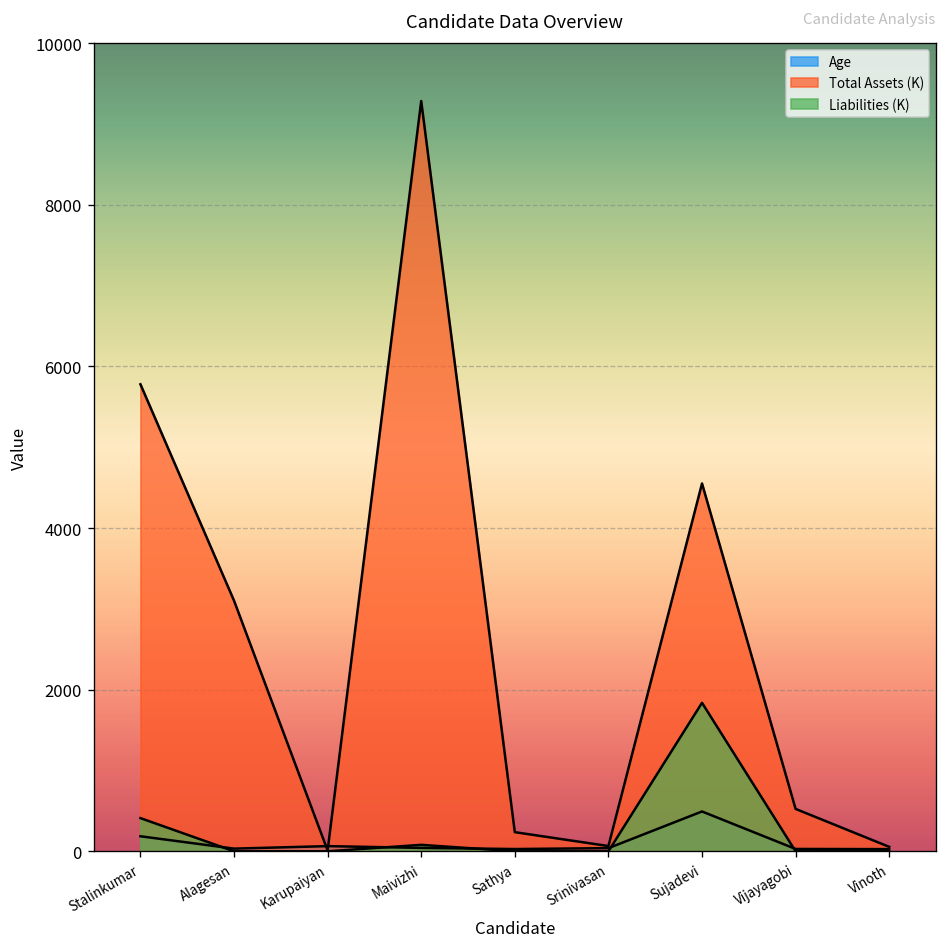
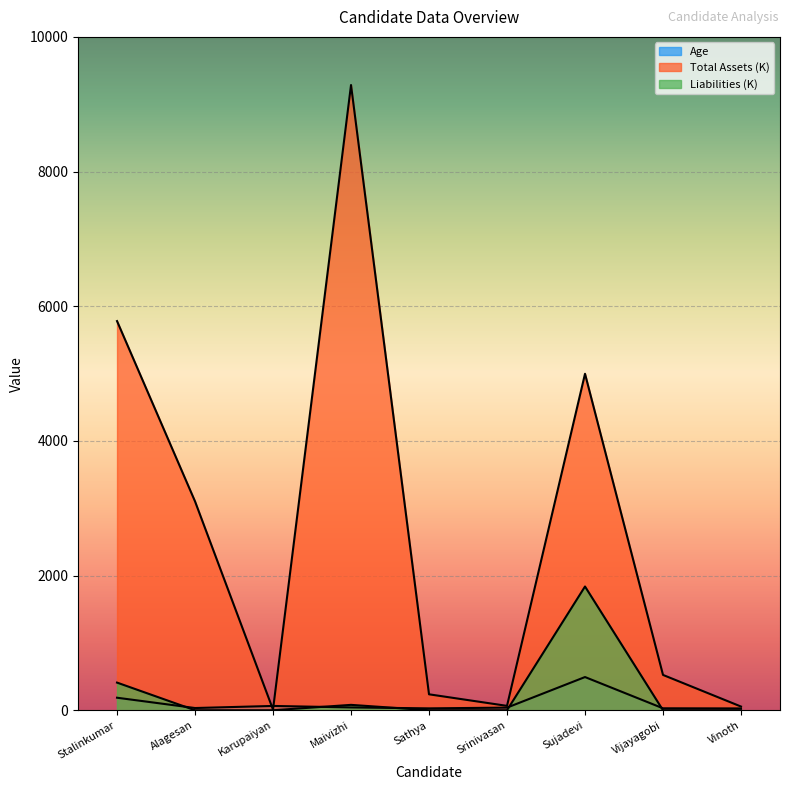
  {
    "Age": {
      "Stalinkumar": 200,
      "Karupaiyan": 100,
      "Sujadevi": 500
    },
    "Total Assets (K)": {
      "Stalinkumar": 5800,
      "Alagesan": 3100,
      "Maivizhi": 9300,
      "Sathya": 200,
-     "Sujadevi": 4600,
+     "Sujadevi": 5000,
      "Vijayagobi": 500
    },
    "Liabilities (K)": {
      "Stalinkumar": 400,
      "Srinivasan": 0,
      "Sujadevi": 1800
    }
  }
